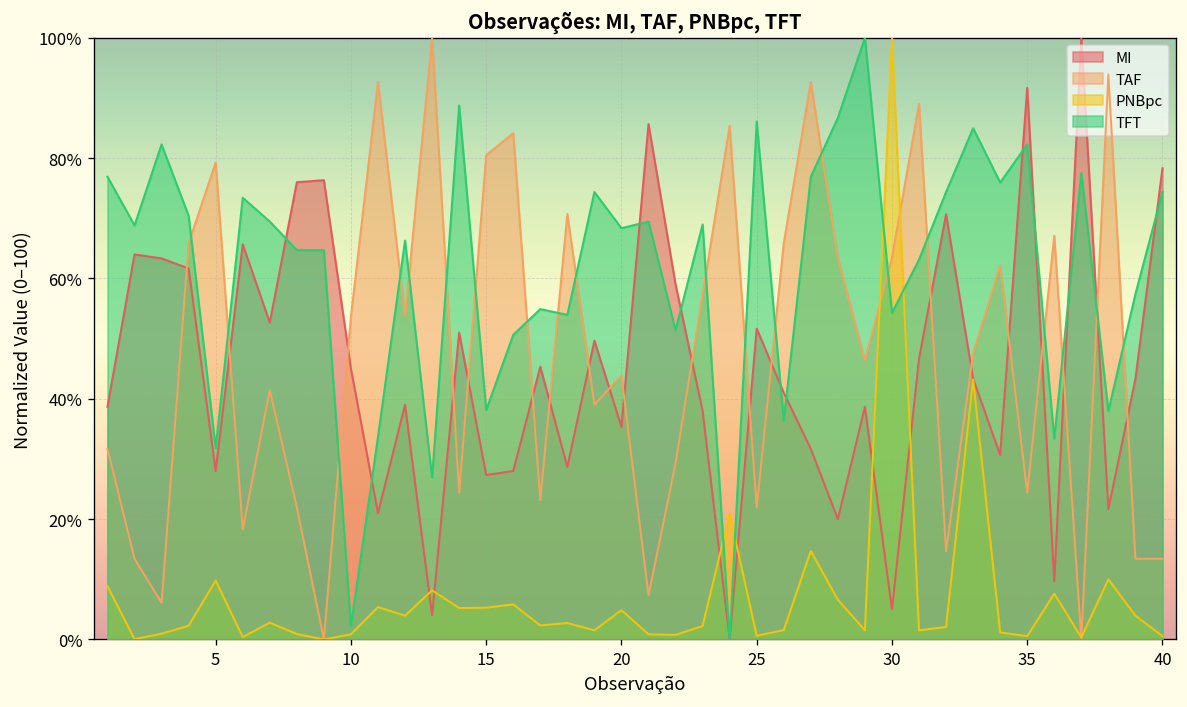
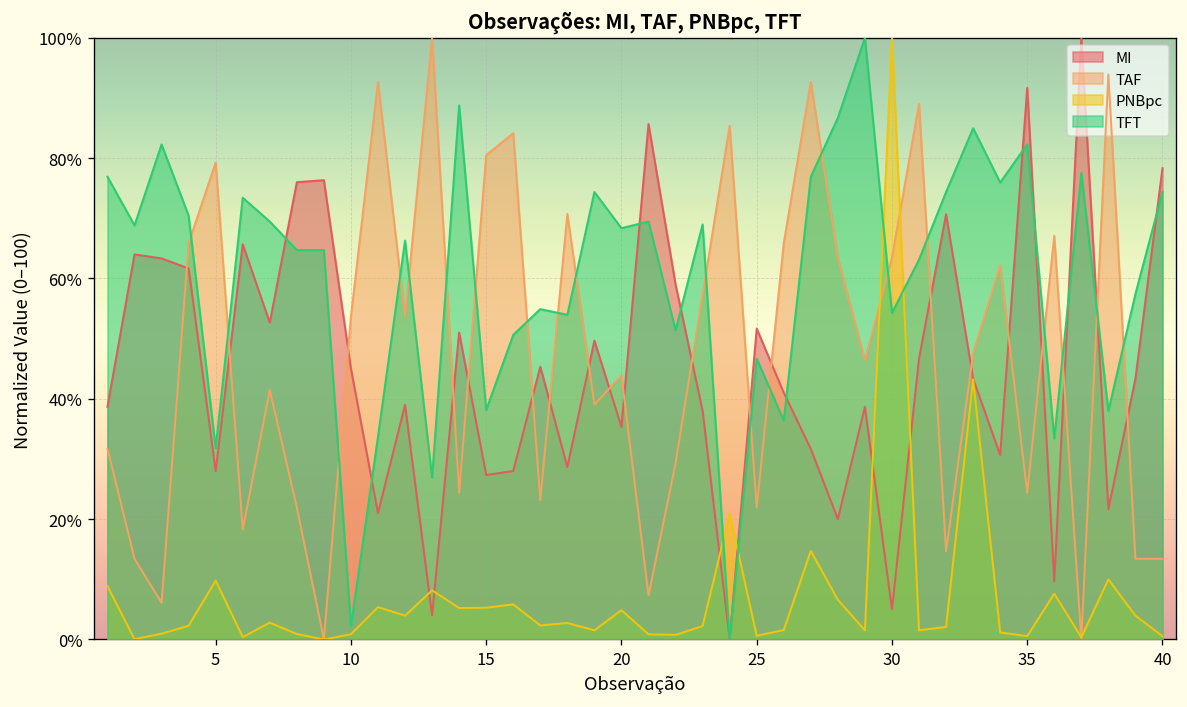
  {
    "MI": {
      "5": "28%",
      "10": "45%",
      "15": "27%",
      "20": "35%",
      "25": "52%",
      "30": "5%",
      "35": "92%",
      "40": "78%"
    },
    "TAF": {
      "5": "79%",
      "10": "54%",
      "15": "80%",
      "20": "44%",
      "25": "22%",
      "30": "63%",
      "35": "24%",
      "40": "13%"
    },
    "PNBpc": {
      "5": "10%",
      "10": "1%",
      "15": "5%",
      "20": "5%",
      "25": "1%",
      "30": "100%",
      "35": "1%",
      "40": "1%"
    },
    "TFT": {
      "5": "32%",
      "10": "2%",
      "15": "38%",
      "20": "68%",
-     "25": "86%",
+     "25": "47%",
      "30": "54%",
      "35": "82%",
      "40": "74%"
    }
  }
